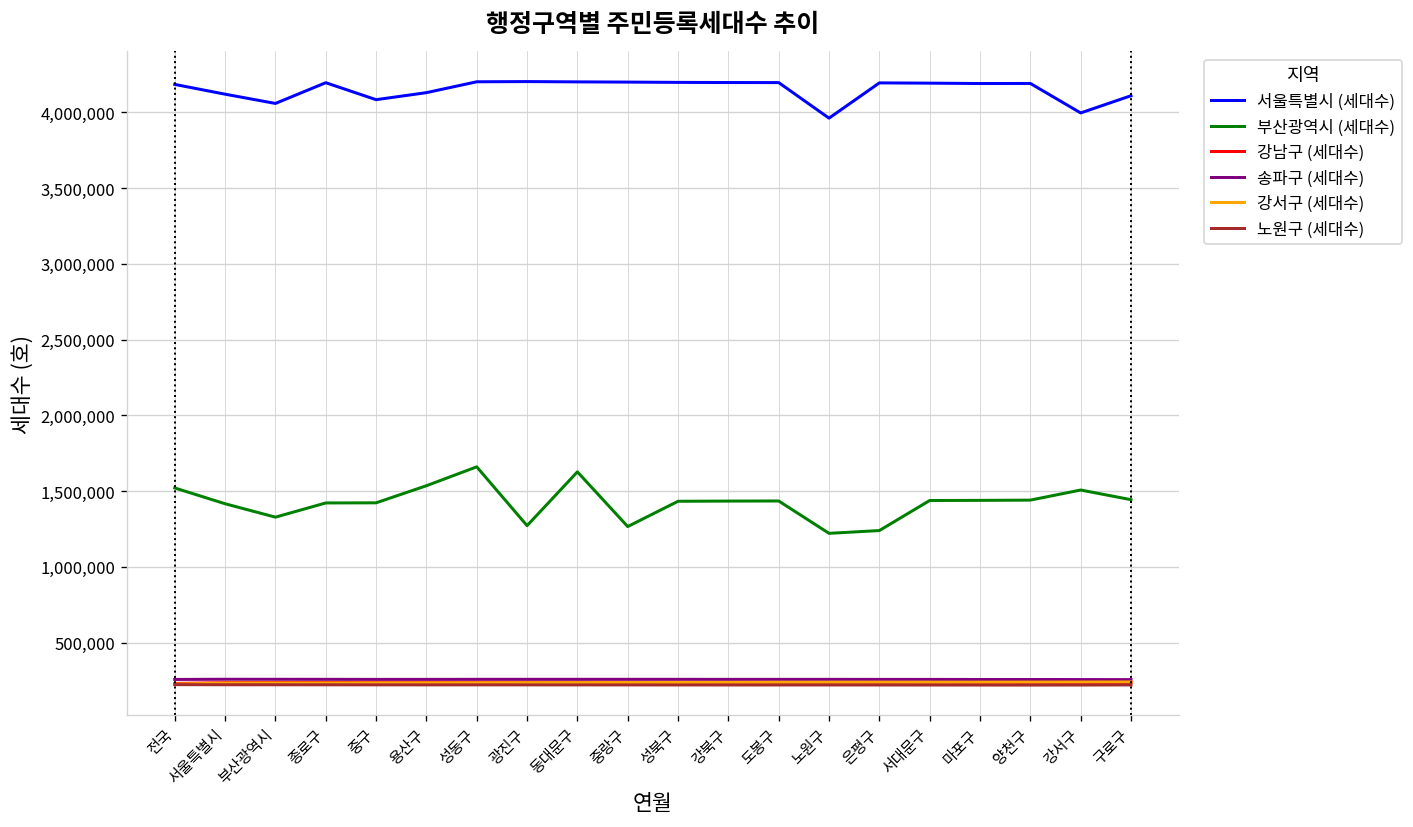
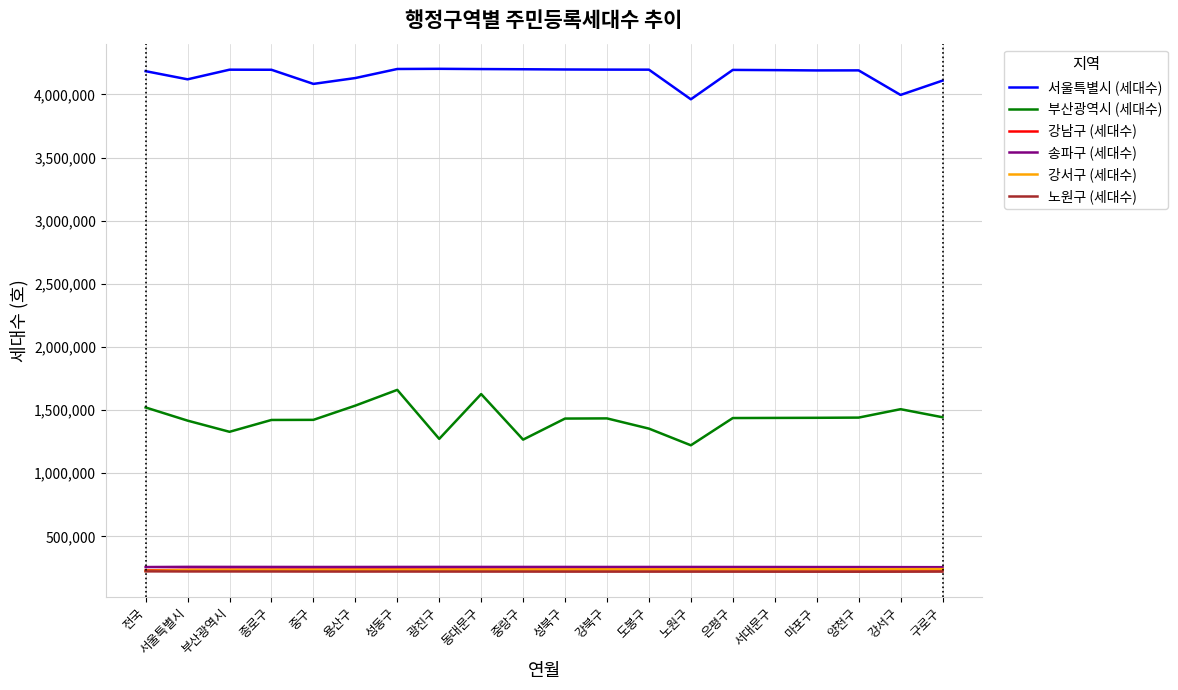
  {
    "서울특별시 (세대수)": {
      "전국": "4,180,000",
      "서울특별시": "4,120,000",
-     "부산광역시": "4,060,000",
+     "부산광역시": "4,200,000",
      "종로구": "4,200,000",
      "중구": "4,080,000",
      "용산구": "4,130,000",
      "성동구": "4,200,000",
      "광진구": "4,200,000",
      "동대문구": "4,200,000",
      "중랑구": "4,200,000",
      "성북구": "4,200,000",
      "강북구": "4,200,000",
      "도봉구": "4,200,000",
      "노원구": "3,960,000",
      "은평구": "4,190,000",
      "서대문구": "4,190,000",
      "마포구": "4,190,000",
      "양천구": "4,190,000",
      "강서구": "4,000,000",
      "구로구": "4,110,000"
    },
    "부산광역시 (세대수)": {
      "전국": "1,520,000",
      "서울특별시": "1,420,000",
      "부산광역시": "1,330,000",
      "종로구": "1,420,000",
      "중구": "1,420,000",
      "용산구": "1,540,000",
      "성동구": "1,660,000",
      "광진구": "1,270,000",
      "동대문구": "1,630,000",
      "중랑구": "1,270,000",
      "성북구": "1,430,000",
      "강북구": "1,430,000",
-     "도봉구": "1,430,000",
+     "도봉구": "1,350,000",
      "노원구": "1,220,000",
-     "은평구": "1,240,000",
+     "은평구": "1,440,000",
      "서대문구": "1,440,000",
      "마포구": "1,440,000",
      "양천구": "1,440,000",
      "강서구": "1,510,000",
      "구로구": "1,440,000"
    },
    "송파구 (세대수)": {
      "전국": "260,000",
      "서울특별시": "260,000",
      "부산광역시": "260,000",
      "종로구": "260,000",
      "동대문구": "260,000",
      "중랑구": "260,000",
      "성북구": "260,000"
    }
  }
